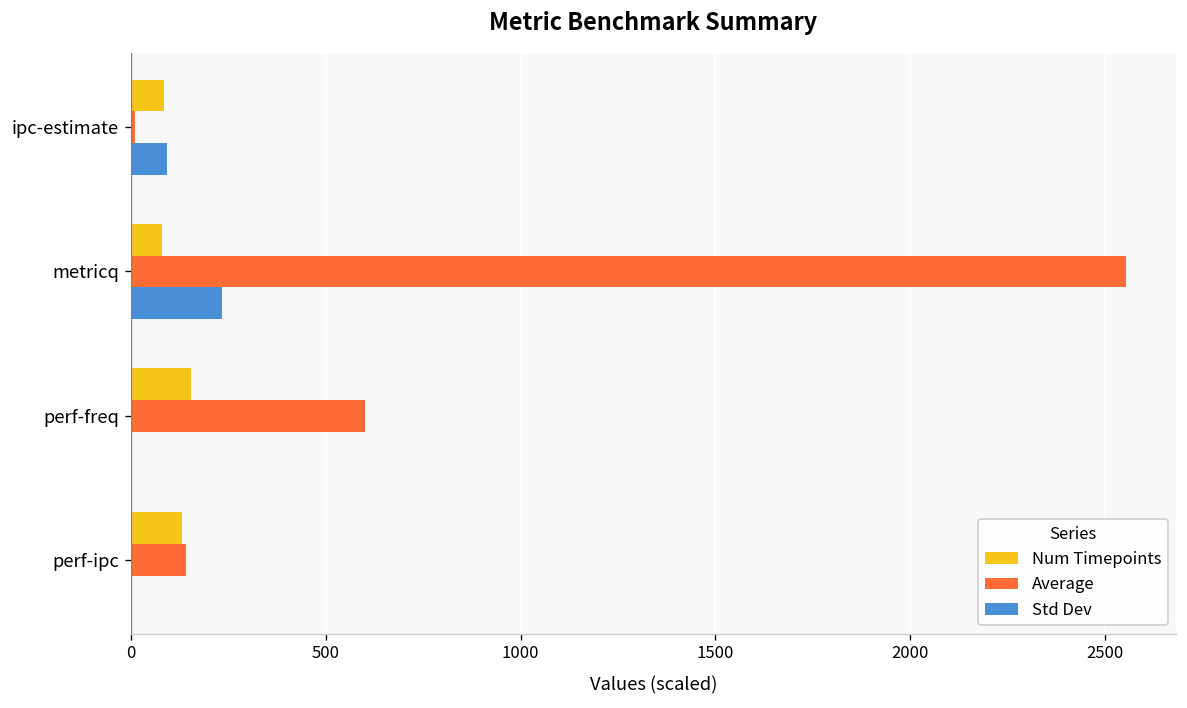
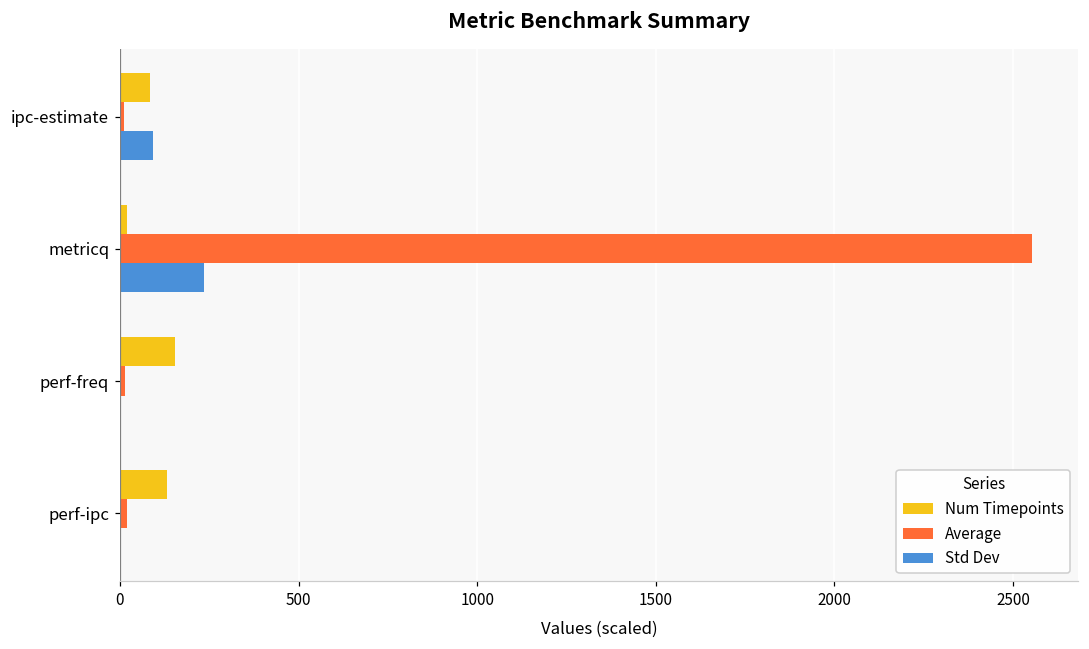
  {
    "Num Timepoints": {
      "ipc-estimate": 90,
-     "metricq": 80,
+     "metricq": 20,
      "perf-freq": 160,
      "perf-ipc": 130
    },
    "Average": {
      "ipc-estimate": 10,
      "metricq": 2550,
-     "perf-freq": 600,
-     "perf-ipc": 140
+     "perf-freq": 10,
+     "perf-ipc": 20
    },
    "Std Dev": {
      "ipc-estimate": 90,
      "metricq": 230
    }
  }
